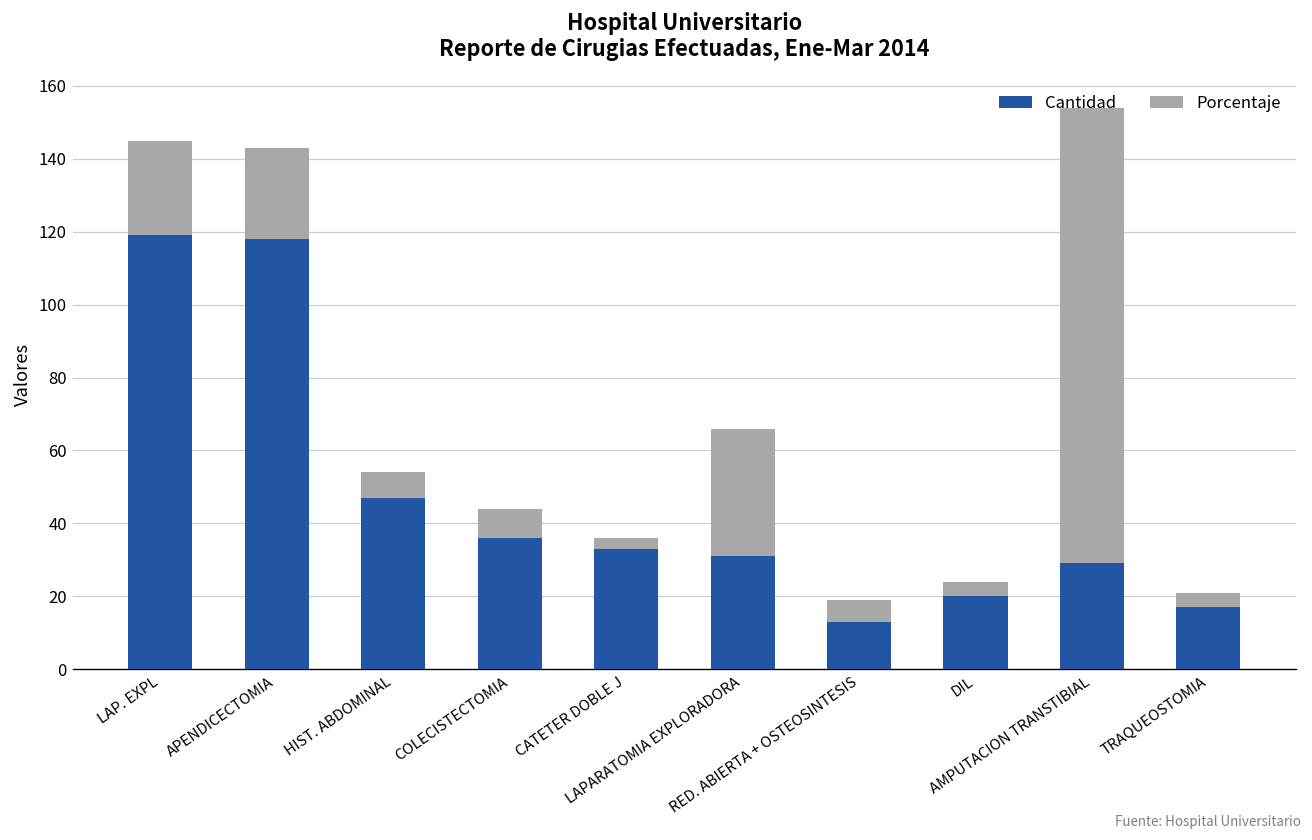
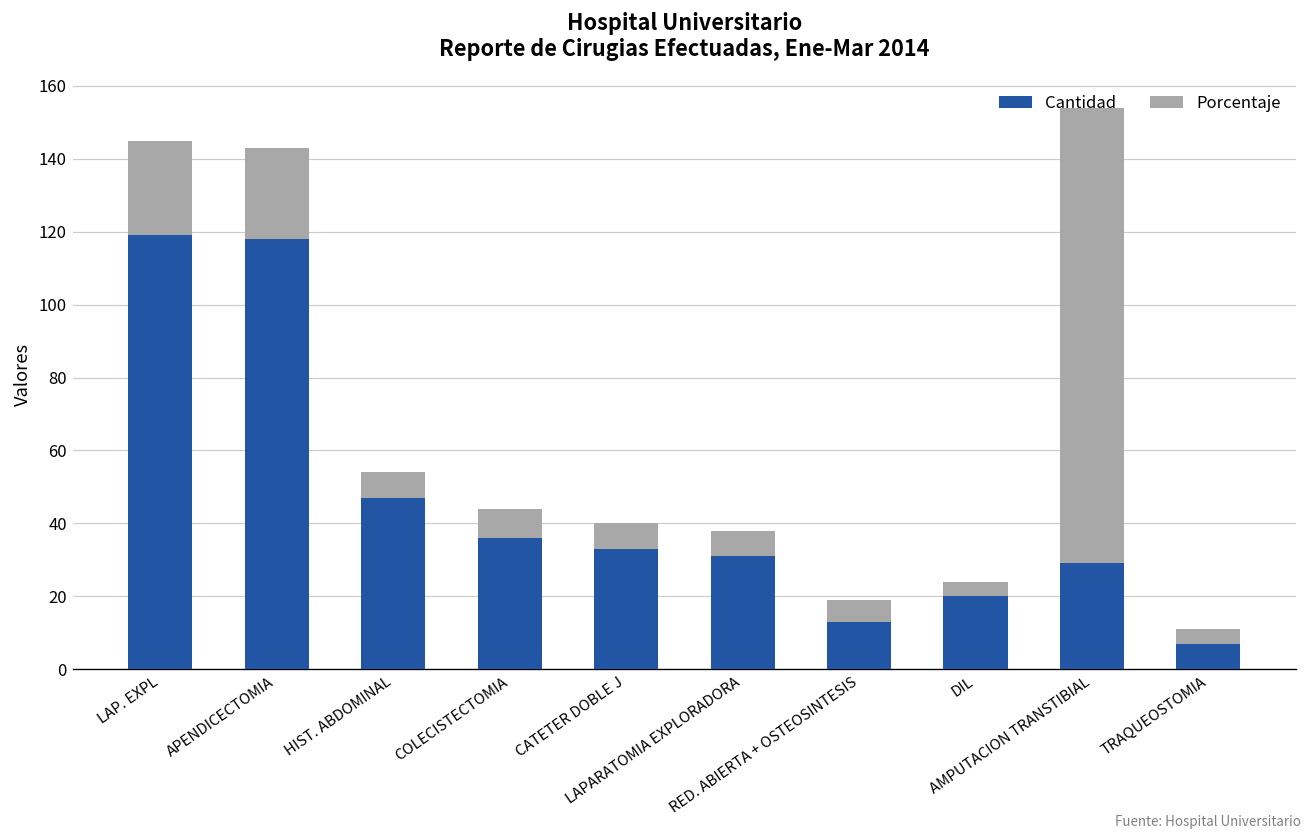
  {
    "Cantidad": {
      "LAP. EXPL": 119,
      "APENDICECTOMIA": 118,
      "HIST. ABDOMINAL": 47,
      "COLECISTECTOMIA": 36,
      "CATETER DOBLE J": 33,
      "LAPARATOMIA EXPLORADORA": 31,
      "RED. ABIERTA + OSTEOSINTESIS": 13,
      "DIL": 20,
      "AMPUTACION TRANSTIBIAL": 29,
-     "TRAQUEOSTOMIA": 17
+     "TRAQUEOSTOMIA": 7
    },
    "Porcentaje": {
      "LAP. EXPL": 26,
      "APENDICECTOMIA": 25,
      "HIST. ABDOMINAL": 7,
      "COLECISTECTOMIA": 8,
-     "CATETER DOBLE J": 3,
-     "LAPARATOMIA EXPLORADORA": 35,
+     "CATETER DOBLE J": 7,
+     "LAPARATOMIA EXPLORADORA": 7,
      "RED. ABIERTA + OSTEOSINTESIS": 6,
      "DIL": 4,
      "AMPUTACION TRANSTIBIAL": 125,
      "TRAQUEOSTOMIA": 4
    }
  }
